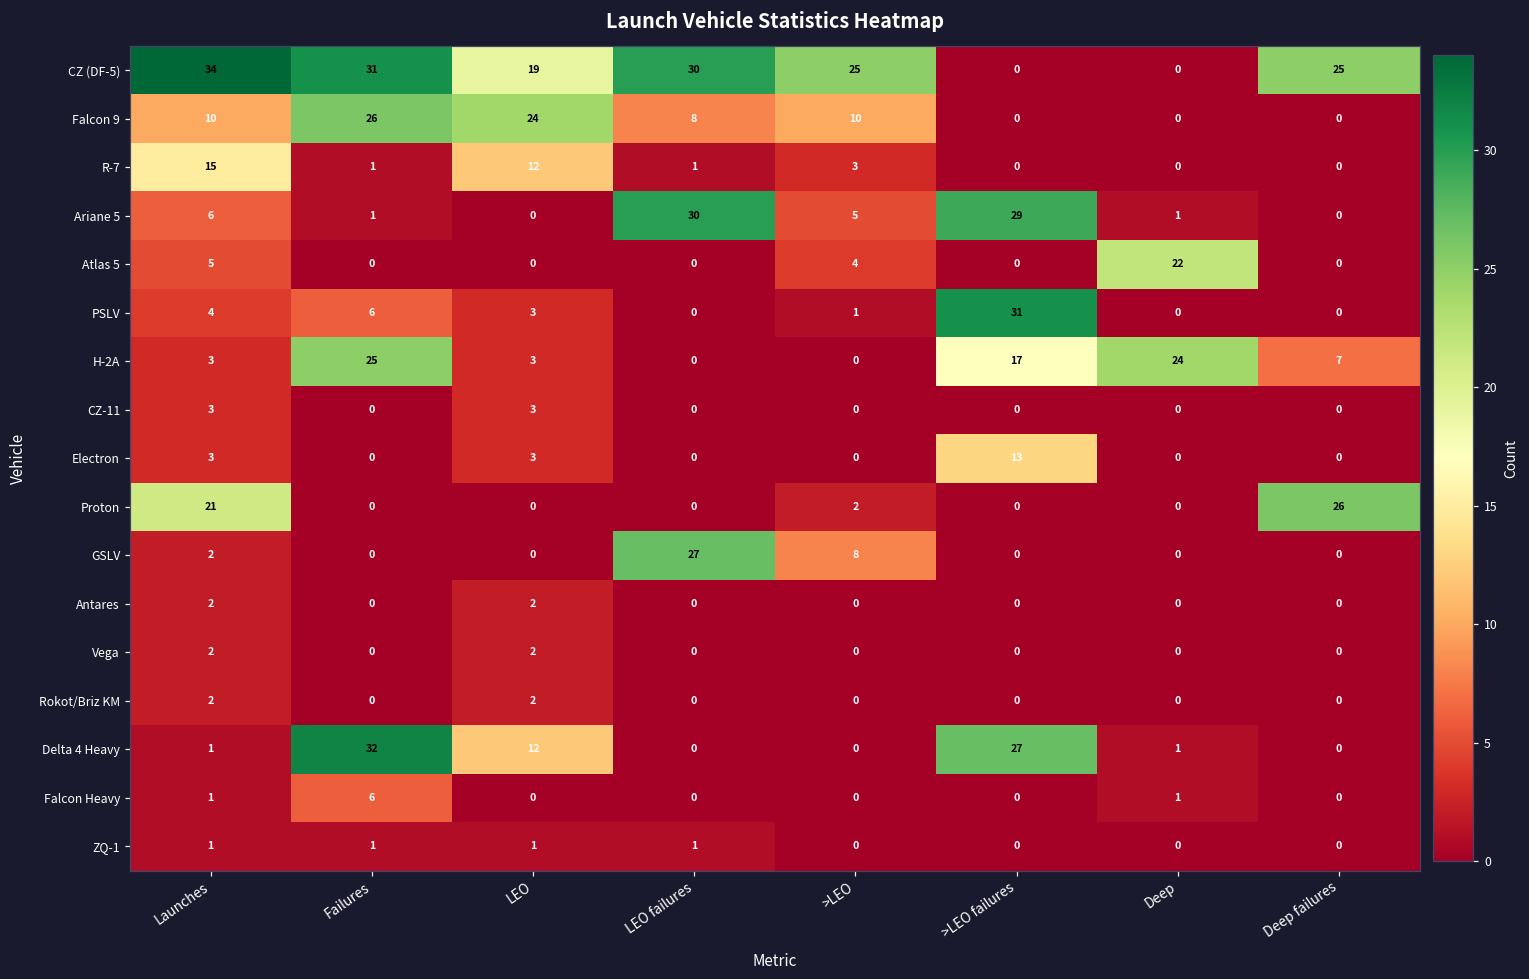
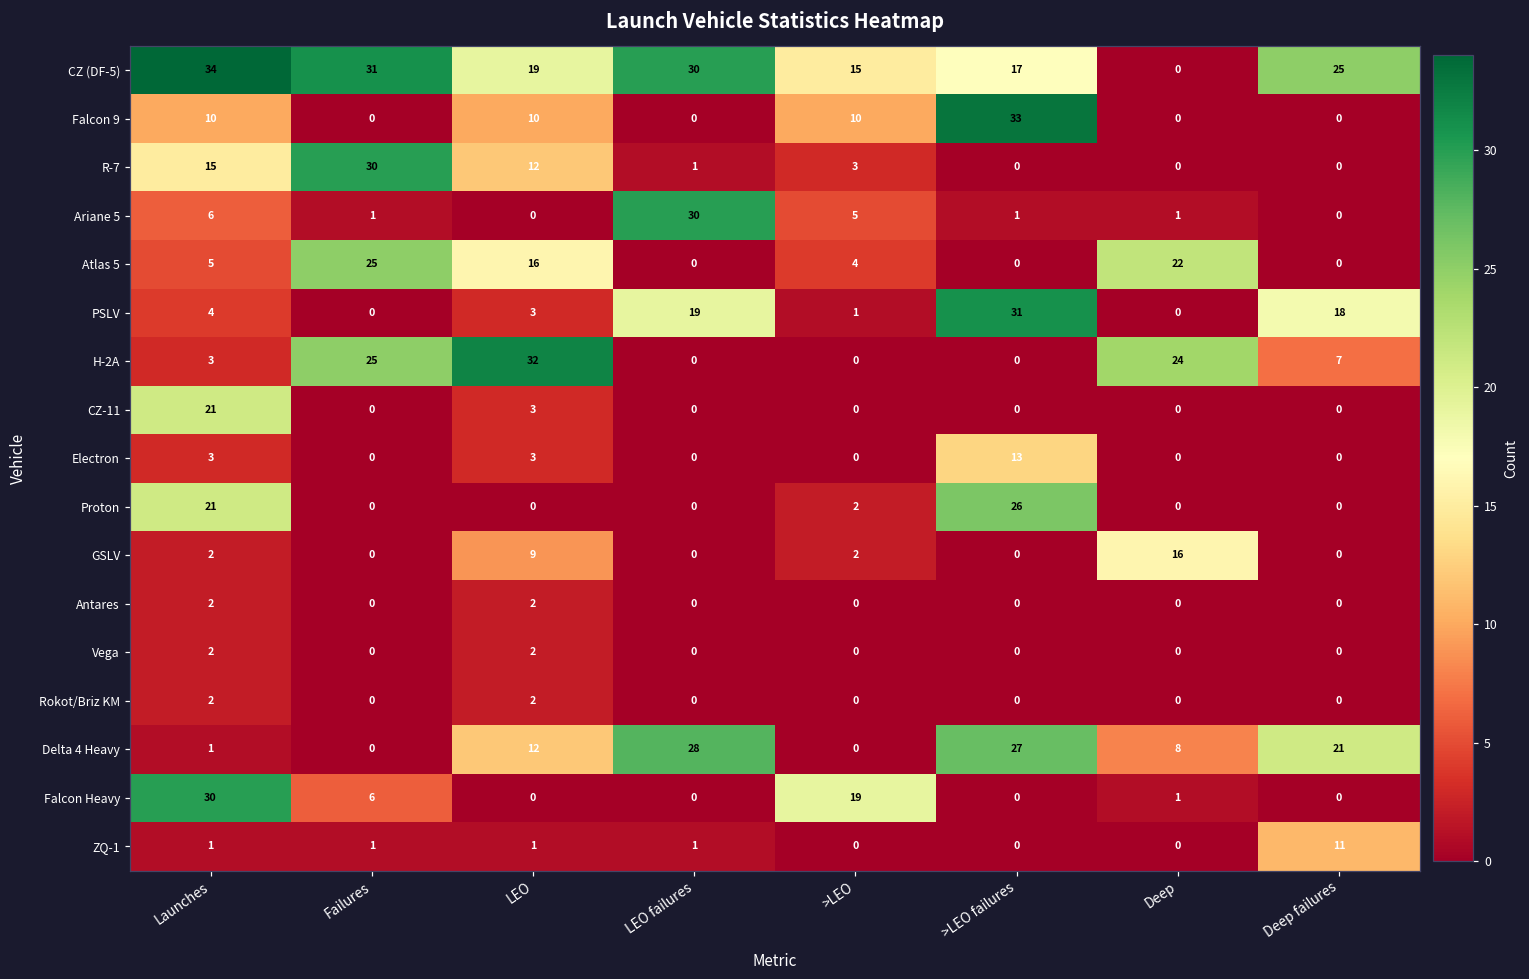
  {
    "CZ (DF-5)": {
      "Launches": 34,
      "Failures": 31,
      "LEO": 19,
      "LEO failures": 30,
-     ">LEO": 25,
-     ">LEO failures": 0,
+     ">LEO": 15,
+     ">LEO failures": 17,
      "Deep": 0,
      "Deep failures": 25
    },
    "Falcon 9": {
      "Launches": 10,
-     "Failures": 26,
-     "LEO": 24,
-     "LEO failures": 8,
+     "Failures": 0,
+     "LEO": 10,
+     "LEO failures": 0,
      ">LEO": 10,
-     ">LEO failures": 0,
+     ">LEO failures": 33,
      "Deep": 0,
      "Deep failures": 0
    },
    "R-7": {
      "Launches": 15,
-     "Failures": 1,
+     "Failures": 30,
      "LEO": 12,
      "LEO failures": 1,
      ">LEO": 3,
      ">LEO failures": 0,
      "Deep": 0,
      "Deep failures": 0
    },
    "Ariane 5": {
      "Launches": 6,
      "Failures": 1,
      "LEO": 0,
      "LEO failures": 30,
      ">LEO": 5,
-     ">LEO failures": 29,
+     ">LEO failures": 1,
      "Deep": 1,
      "Deep failures": 0
    },
    "Atlas 5": {
      "Launches": 5,
-     "Failures": 0,
-     "LEO": 0,
+     "Failures": 25,
+     "LEO": 16,
      "LEO failures": 0,
      ">LEO": 4,
      ">LEO failures": 0,
      "Deep": 22,
      "Deep failures": 0
    },
    "PSLV": {
      "Launches": 4,
-     "Failures": 6,
+     "Failures": 0,
      "LEO": 3,
-     "LEO failures": 0,
+     "LEO failures": 19,
      ">LEO": 1,
      ">LEO failures": 31,
      "Deep": 0,
-     "Deep failures": 0
+     "Deep failures": 18
    },
    "H-2A": {
      "Launches": 3,
      "Failures": 25,
-     "LEO": 3,
+     "LEO": 32,
      "LEO failures": 0,
      ">LEO": 0,
-     ">LEO failures": 17,
+     ">LEO failures": 0,
      "Deep": 24,
      "Deep failures": 7
    },
    "CZ-11": {
-     "Launches": 3,
+     "Launches": 21,
      "Failures": 0,
      "LEO": 3,
      "LEO failures": 0,
      ">LEO": 0,
      ">LEO failures": 0,
      "Deep": 0,
      "Deep failures": 0
    },
    "Electron": {
      "Launches": 3,
      "Failures": 0,
      "LEO": 3,
      "LEO failures": 0,
      ">LEO": 0,
      ">LEO failures": 13,
      "Deep": 0,
      "Deep failures": 0
    },
    "Proton": {
      "Launches": 21,
      "Failures": 0,
      "LEO": 0,
      "LEO failures": 0,
      ">LEO": 2,
-     ">LEO failures": 0,
+     ">LEO failures": 26,
      "Deep": 0,
-     "Deep failures": 26
+     "Deep failures": 0
    },
    "GSLV": {
      "Launches": 2,
      "Failures": 0,
-     "LEO": 0,
-     "LEO failures": 27,
-     ">LEO": 8,
+     "LEO": 9,
+     "LEO failures": 0,
+     ">LEO": 2,
      ">LEO failures": 0,
-     "Deep": 0,
+     "Deep": 16,
      "Deep failures": 0
    },
    "Antares": {
      "Launches": 2,
      "Failures": 0,
      "LEO": 2,
      "LEO failures": 0,
      ">LEO": 0,
      ">LEO failures": 0,
      "Deep": 0,
      "Deep failures": 0
    },
    "Vega": {
      "Launches": 2,
      "Failures": 0,
      "LEO": 2,
      "LEO failures": 0,
      ">LEO": 0,
      ">LEO failures": 0,
      "Deep": 0,
      "Deep failures": 0
    },
    "Rokot/Briz KM": {
      "Launches": 2,
      "Failures": 0,
      "LEO": 2,
      "LEO failures": 0,
      ">LEO": 0,
      ">LEO failures": 0,
      "Deep": 0,
      "Deep failures": 0
    },
    "Delta 4 Heavy": {
      "Launches": 1,
-     "Failures": 32,
+     "Failures": 0,
      "LEO": 12,
-     "LEO failures": 0,
+     "LEO failures": 28,
      ">LEO": 0,
      ">LEO failures": 27,
-     "Deep": 1,
-     "Deep failures": 0
+     "Deep": 8,
+     "Deep failures": 21
    },
    "Falcon Heavy": {
-     "Launches": 1,
+     "Launches": 30,
      "Failures": 6,
      "LEO": 0,
      "LEO failures": 0,
-     ">LEO": 0,
+     ">LEO": 19,
      ">LEO failures": 0,
      "Deep": 1,
      "Deep failures": 0
    },
    "ZQ-1": {
      "Launches": 1,
      "Failures": 1,
      "LEO": 1,
      "LEO failures": 1,
      ">LEO": 0,
      ">LEO failures": 0,
      "Deep": 0,
-     "Deep failures": 0
+     "Deep failures": 11
    }
  }
